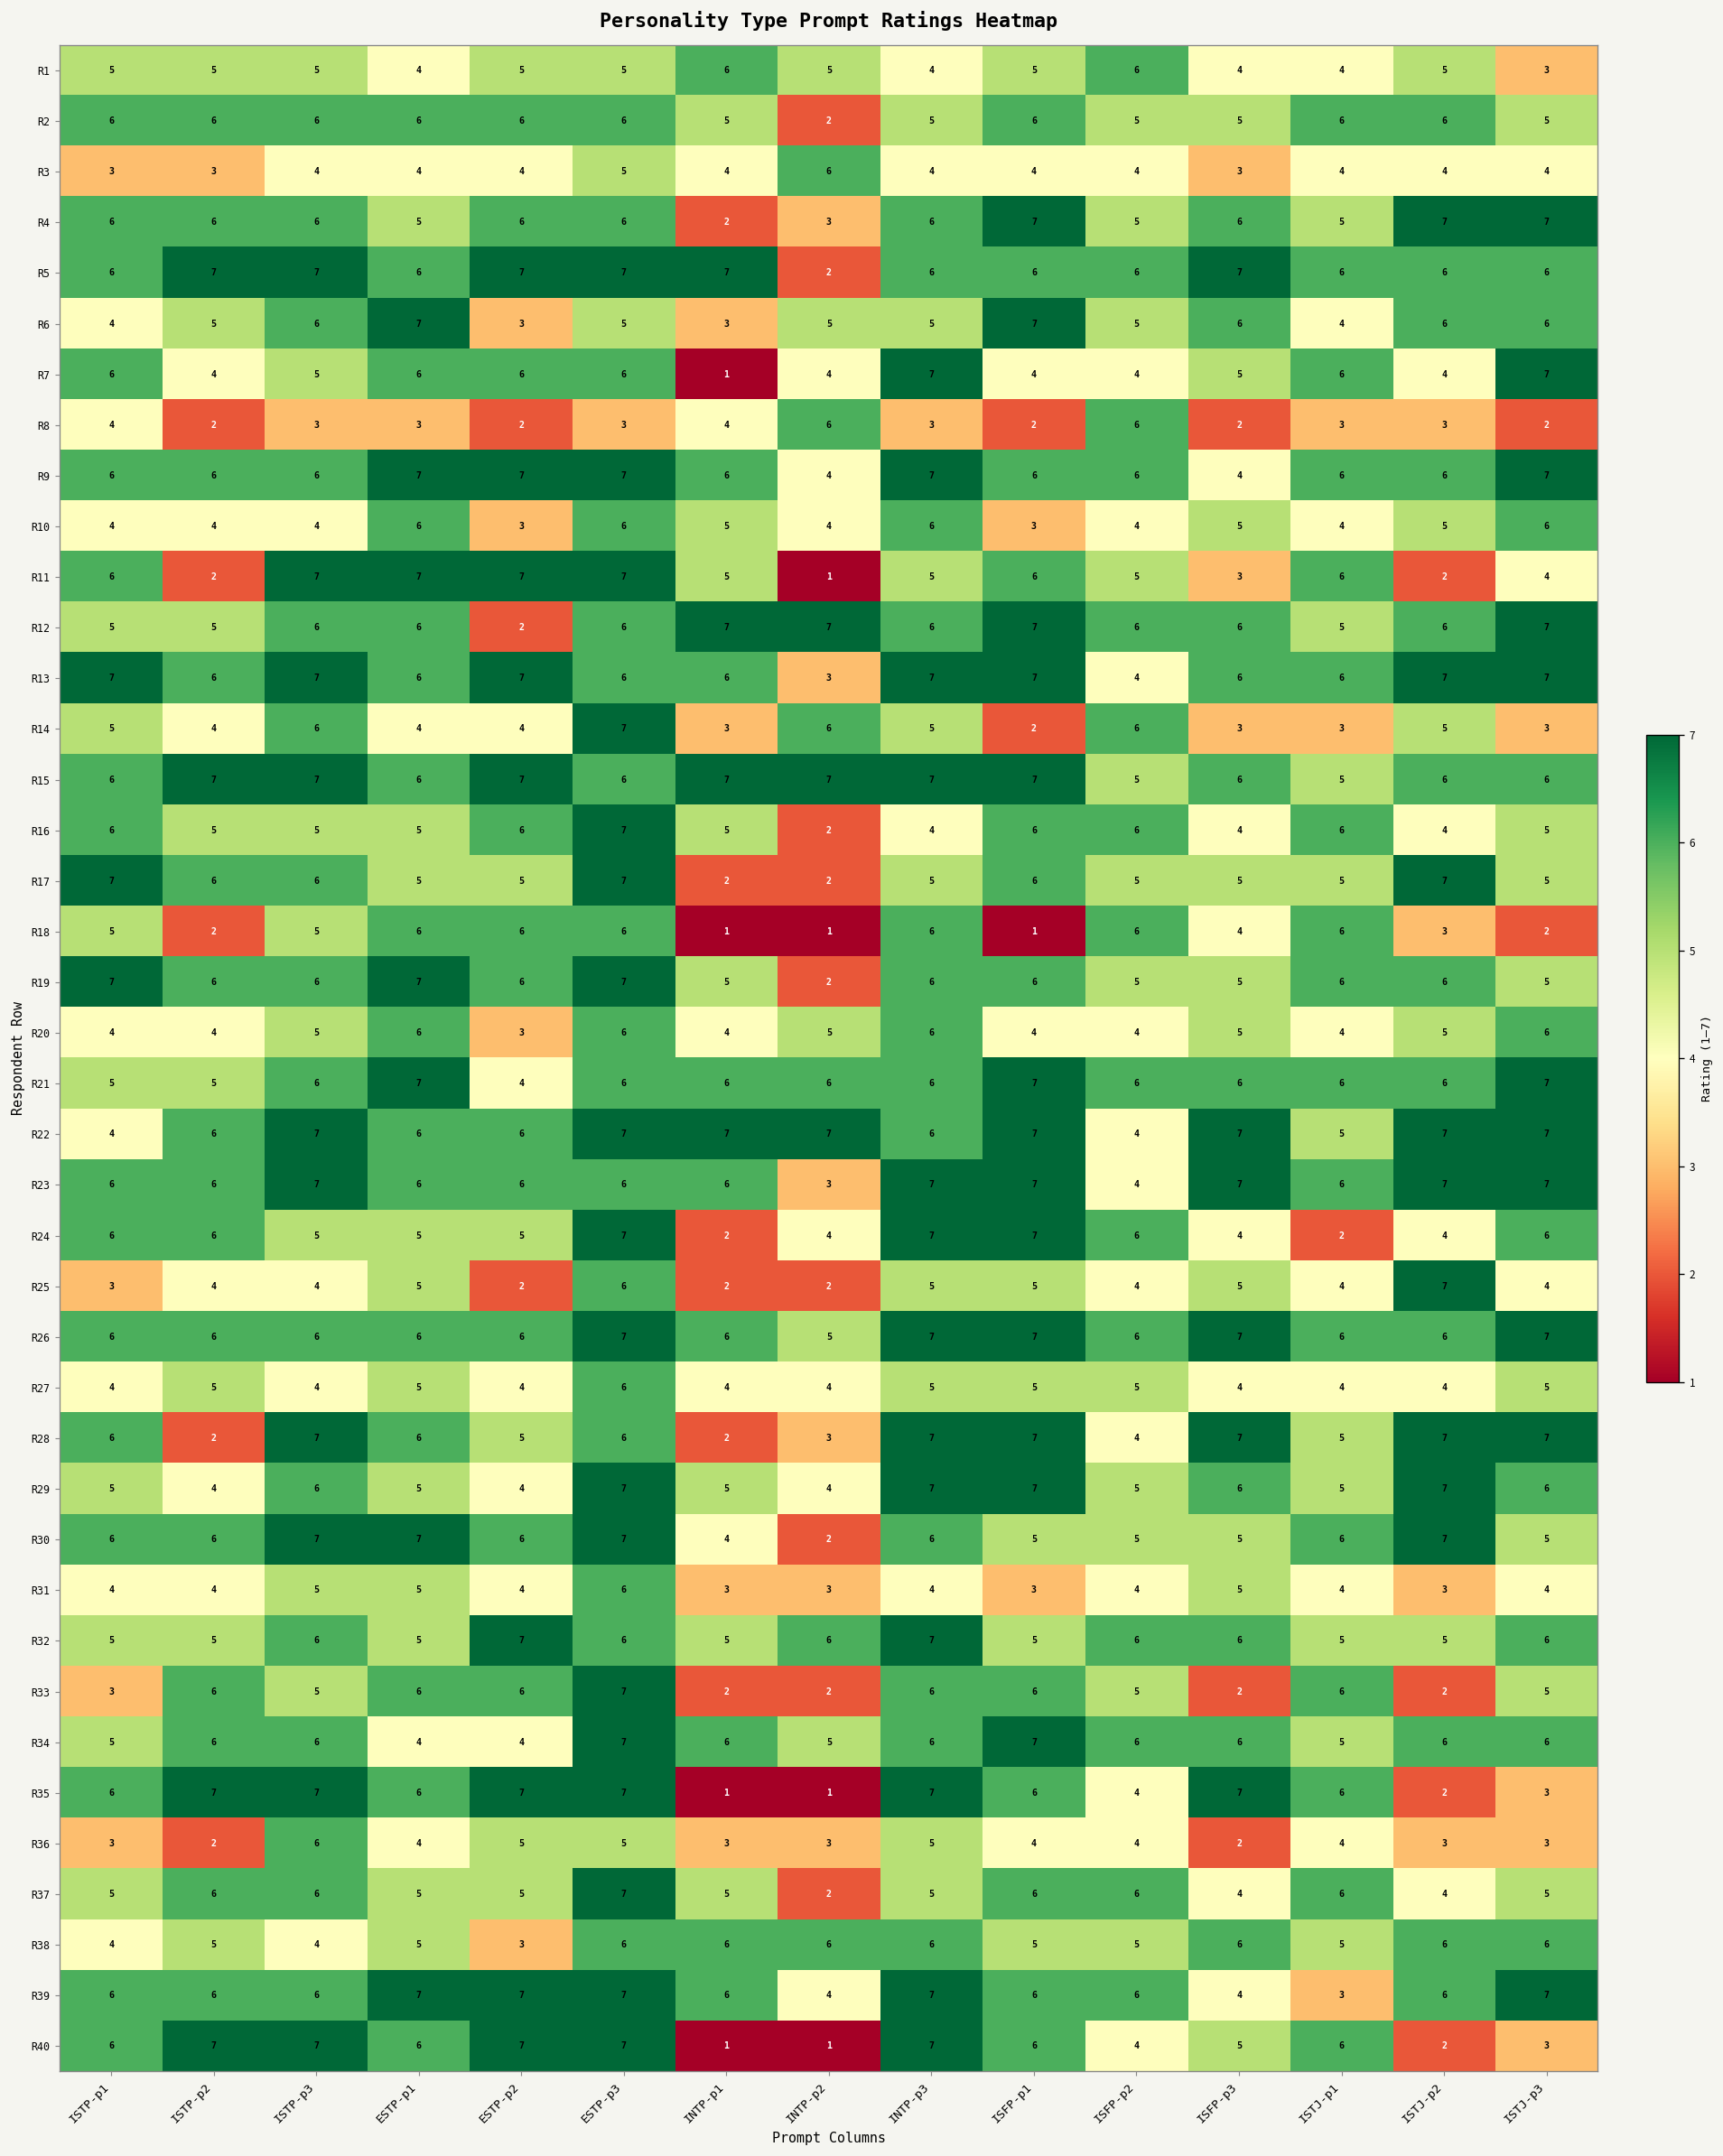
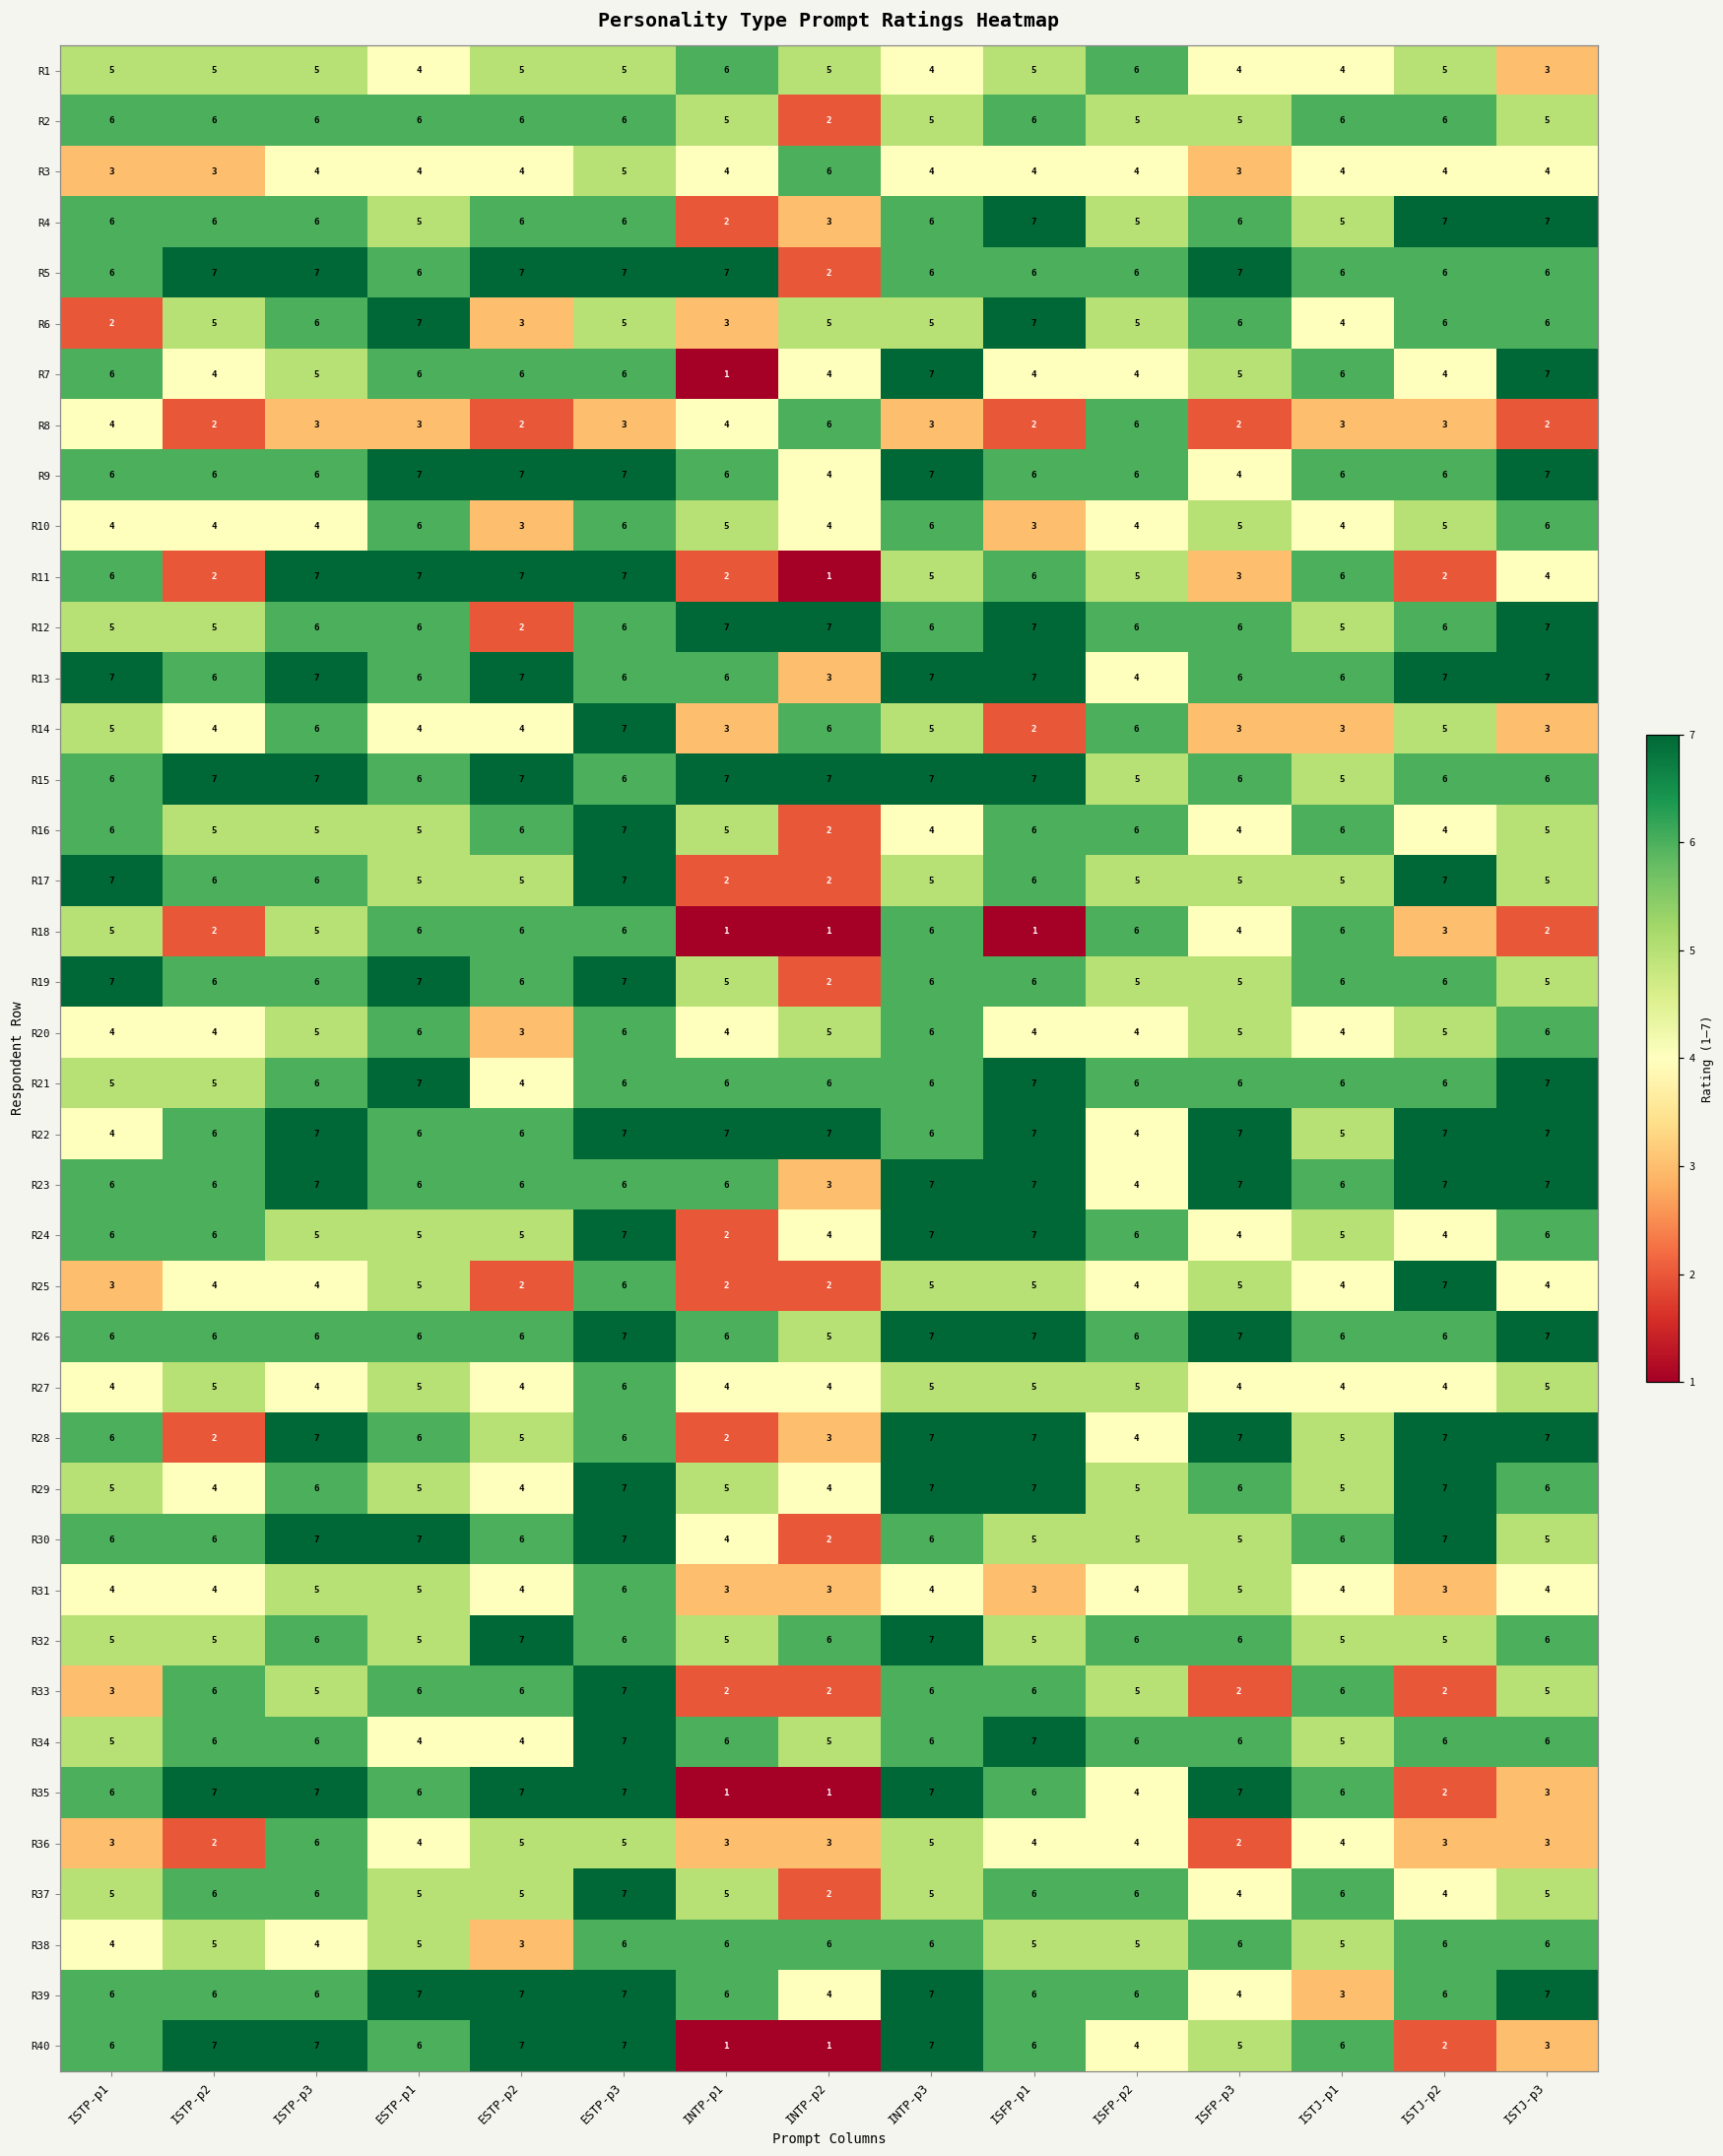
  {
    "R6": {
-     "ISTP-p1": 4,
+     "ISTP-p1": 2,
      "ISTP-p2": 5,
      "ISTP-p3": 6,
      "ESTP-p1": 7,
      "ESTP-p2": 3,
      "ESTP-p3": 5,
      "INTP-p1": 3,
      "INTP-p2": 5,
      "INTP-p3": 5,
      "ISFP-p1": 7,
      "ISFP-p2": 5,
      "ISFP-p3": 6,
      "ISTJ-p1": 4,
      "ISTJ-p2": 6,
      "ISTJ-p3": 6
    },
    "R11": {
      "ISTP-p1": 6,
      "ISTP-p2": 2,
      "ISTP-p3": 7,
      "ESTP-p1": 7,
      "ESTP-p2": 7,
      "ESTP-p3": 7,
-     "INTP-p1": 5,
+     "INTP-p1": 2,
      "INTP-p2": 1,
      "INTP-p3": 5,
      "ISFP-p1": 6,
      "ISFP-p2": 5,
      "ISFP-p3": 3,
      "ISTJ-p1": 6,
      "ISTJ-p2": 2,
      "ISTJ-p3": 4
    },
    "R24": {
      "ISTP-p1": 6,
      "ISTP-p2": 6,
      "ISTP-p3": 5,
      "ESTP-p1": 5,
      "ESTP-p2": 5,
      "ESTP-p3": 7,
      "INTP-p1": 2,
      "INTP-p2": 4,
      "INTP-p3": 7,
      "ISFP-p1": 7,
      "ISFP-p2": 6,
      "ISFP-p3": 4,
-     "ISTJ-p1": 2,
+     "ISTJ-p1": 5,
      "ISTJ-p2": 4,
      "ISTJ-p3": 6
    }
  }
